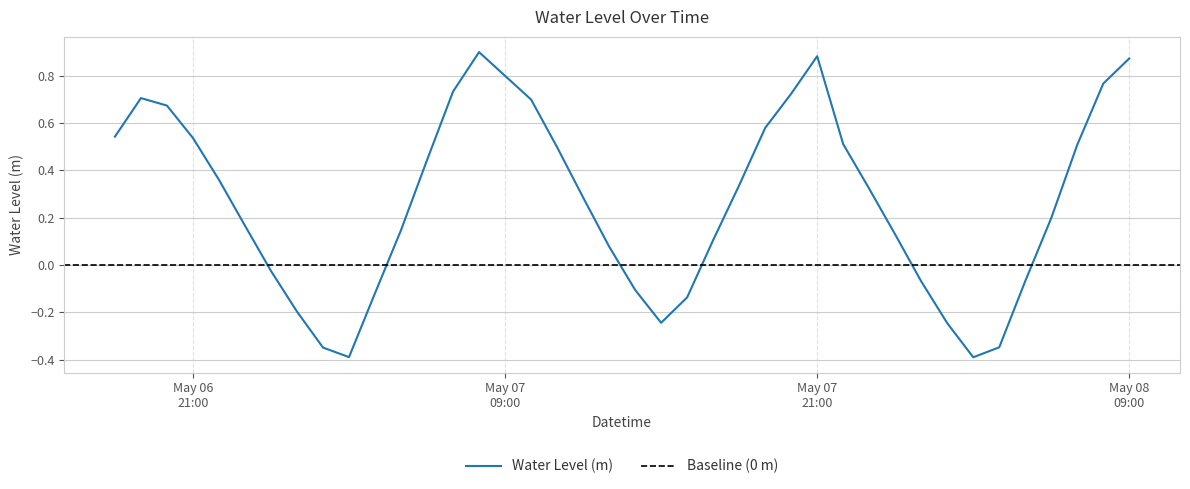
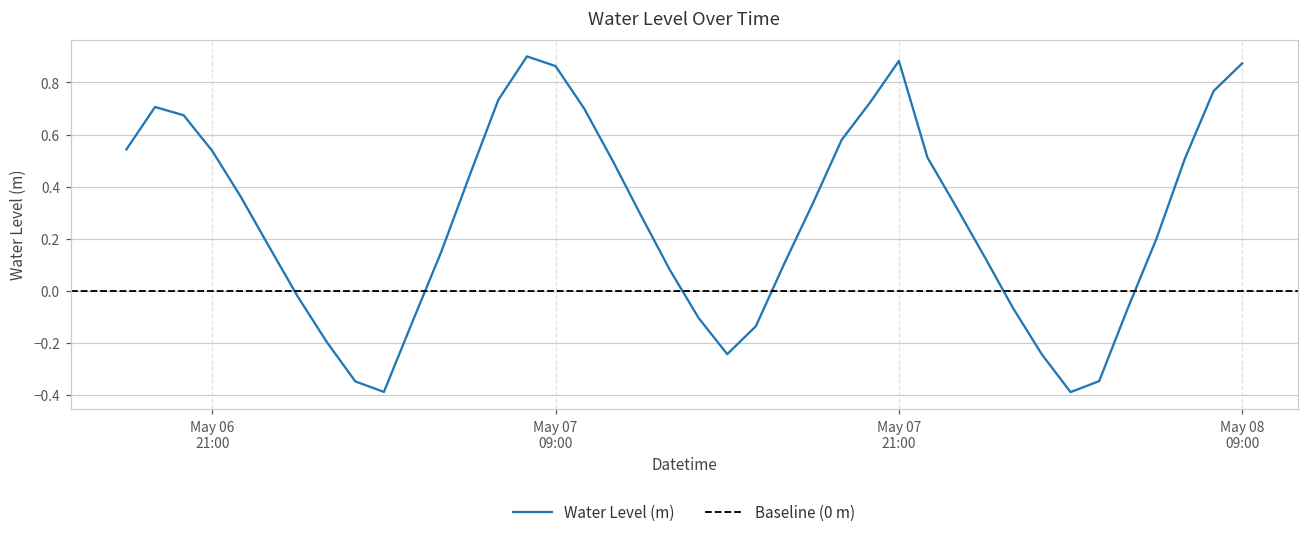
  {
    "May 06 21:00": 0.54,
-   "May 07 09:00": 0.80,
+   "May 07 09:00": 0.86,
    "May 07 21:00": 0.88,
    "May 08 09:00": 0.87
  }
